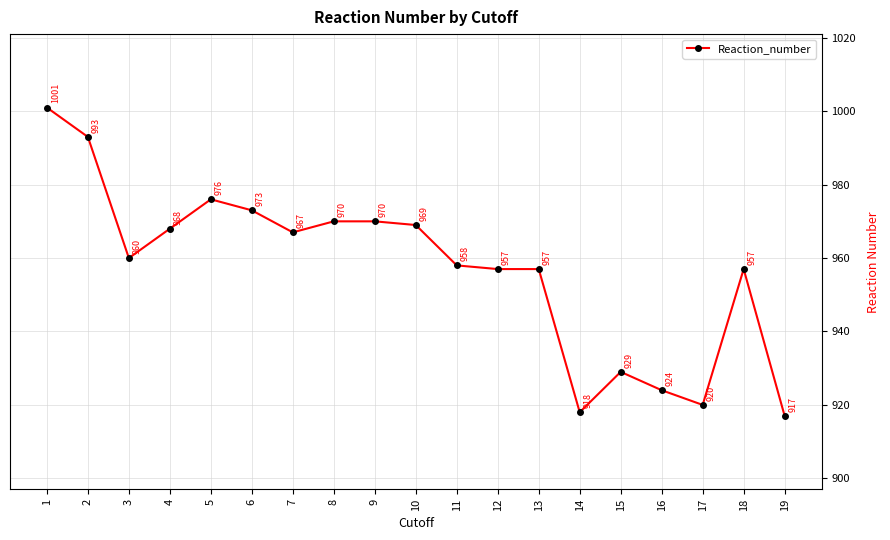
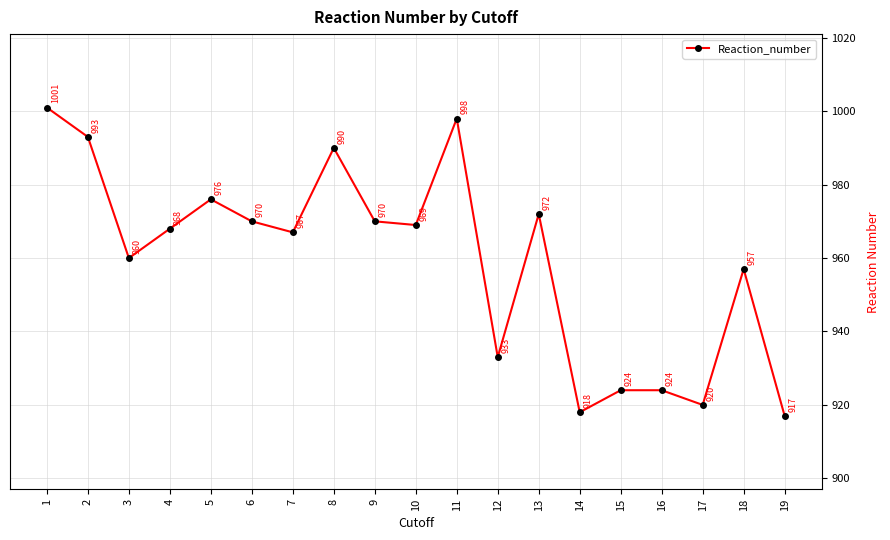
  {
    "1": 1001,
    "2": 993,
    "3": 960,
    "4": 968,
    "5": 976,
-   "6": 973,
+   "6": 970,
    "7": 967,
-   "8": 970,
+   "8": 990,
    "9": 970,
    "10": 969,
-   "11": 958,
-   "12": 957,
-   "13": 957,
+   "11": 998,
+   "12": 933,
+   "13": 972,
    "14": 918,
-   "15": 929,
+   "15": 924,
    "16": 924,
    "17": 920,
    "18": 957,
    "19": 917
  }
